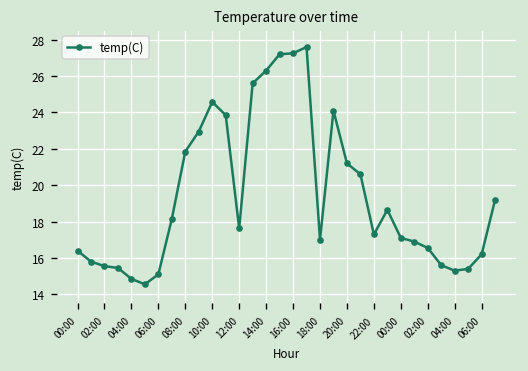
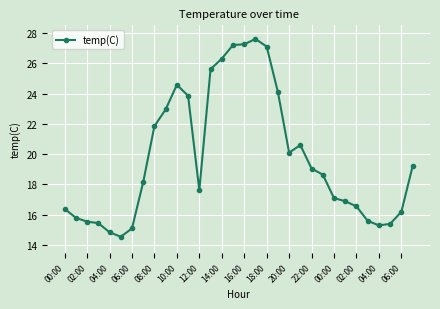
  {
    "08:00": 21.9,
    "10:00": 24.6,
    "12:00": 17.6,
    "14:00": 26.3,
    "16:00": 27.3,
-   "18:00": 17.0,
-   "20:00": 21.2,
-   "22:00": 17.3
+   "18:00": 27.1,
+   "20:00": 20.1,
+   "22:00": 19.1
  }
